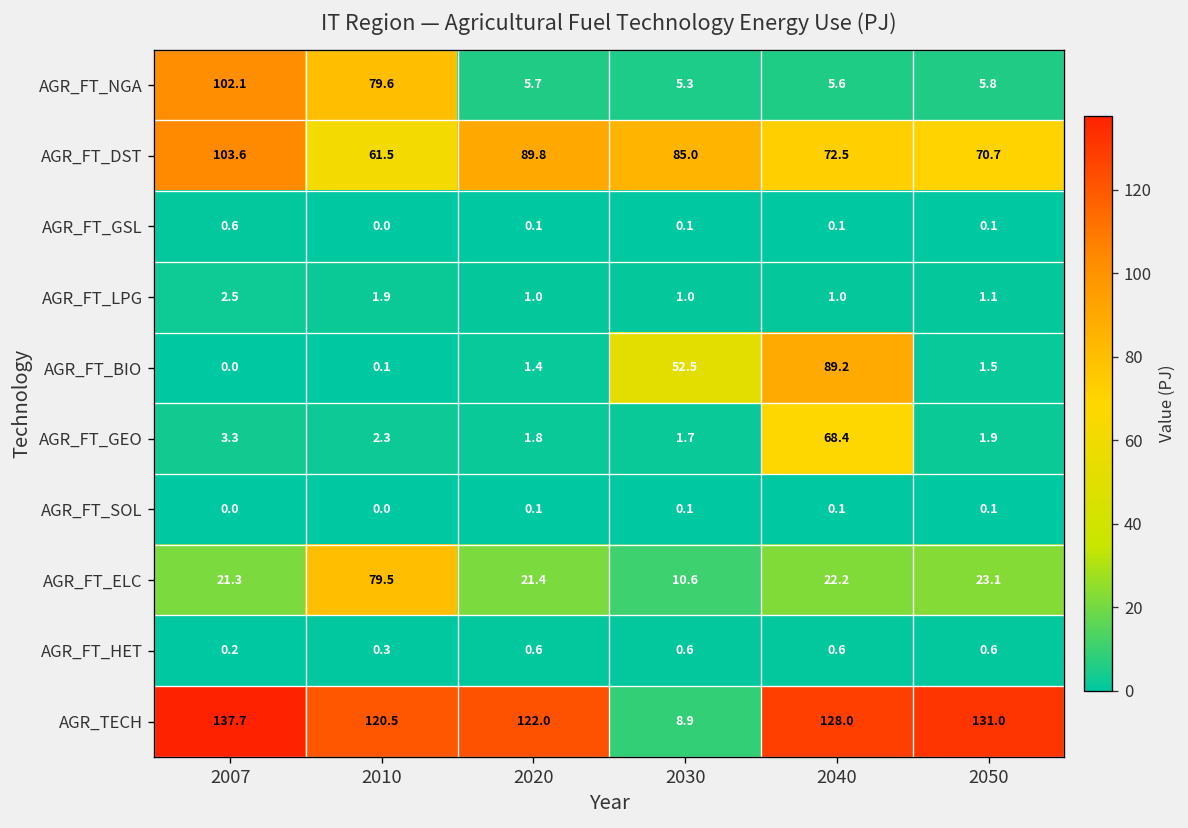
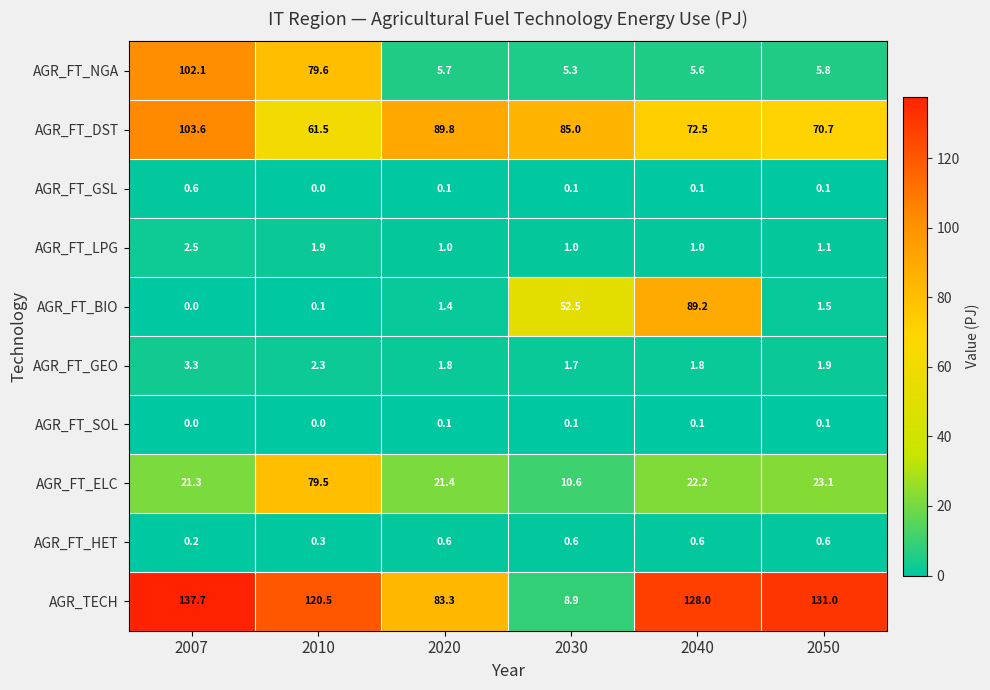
  {
    "AGR_FT_NGA": {
      "2007": 102.1,
      "2010": 79.6,
      "2020": 5.7,
      "2030": 5.3,
      "2040": 5.6,
      "2050": 5.8
    },
    "AGR_FT_DST": {
      "2007": 103.6,
      "2010": 61.5,
      "2020": 89.8,
      "2030": 85.0,
      "2040": 72.5,
      "2050": 70.7
    },
    "AGR_FT_GSL": {
      "2007": 0.6,
      "2010": 0.0,
      "2020": 0.1,
      "2030": 0.1,
      "2040": 0.1,
      "2050": 0.1
    },
    "AGR_FT_LPG": {
      "2007": 2.5,
      "2010": 1.9,
      "2020": 1.0,
      "2030": 1.0,
      "2040": 1.0,
      "2050": 1.1
    },
    "AGR_FT_BIO": {
      "2007": 0.0,
      "2010": 0.1,
      "2020": 1.4,
      "2030": 52.5,
      "2040": 89.2,
      "2050": 1.5
    },
    "AGR_FT_GEO": {
      "2007": 3.3,
      "2010": 2.3,
      "2020": 1.8,
      "2030": 1.7,
-     "2040": 68.4,
+     "2040": 1.8,
      "2050": 1.9
    },
    "AGR_FT_SOL": {
      "2007": 0.0,
      "2010": 0.0,
      "2020": 0.1,
      "2030": 0.1,
      "2040": 0.1,
      "2050": 0.1
    },
    "AGR_FT_ELC": {
      "2007": 21.3,
      "2010": 79.5,
      "2020": 21.4,
      "2030": 10.6,
      "2040": 22.2,
      "2050": 23.1
    },
    "AGR_FT_HET": {
      "2007": 0.2,
      "2010": 0.3,
      "2020": 0.6,
      "2030": 0.6,
      "2040": 0.6,
      "2050": 0.6
    },
    "AGR_TECH": {
      "2007": 137.7,
      "2010": 120.5,
-     "2020": 122.0,
+     "2020": 83.3,
      "2030": 8.9,
      "2040": 128.0,
      "2050": 131.0
    }
  }
